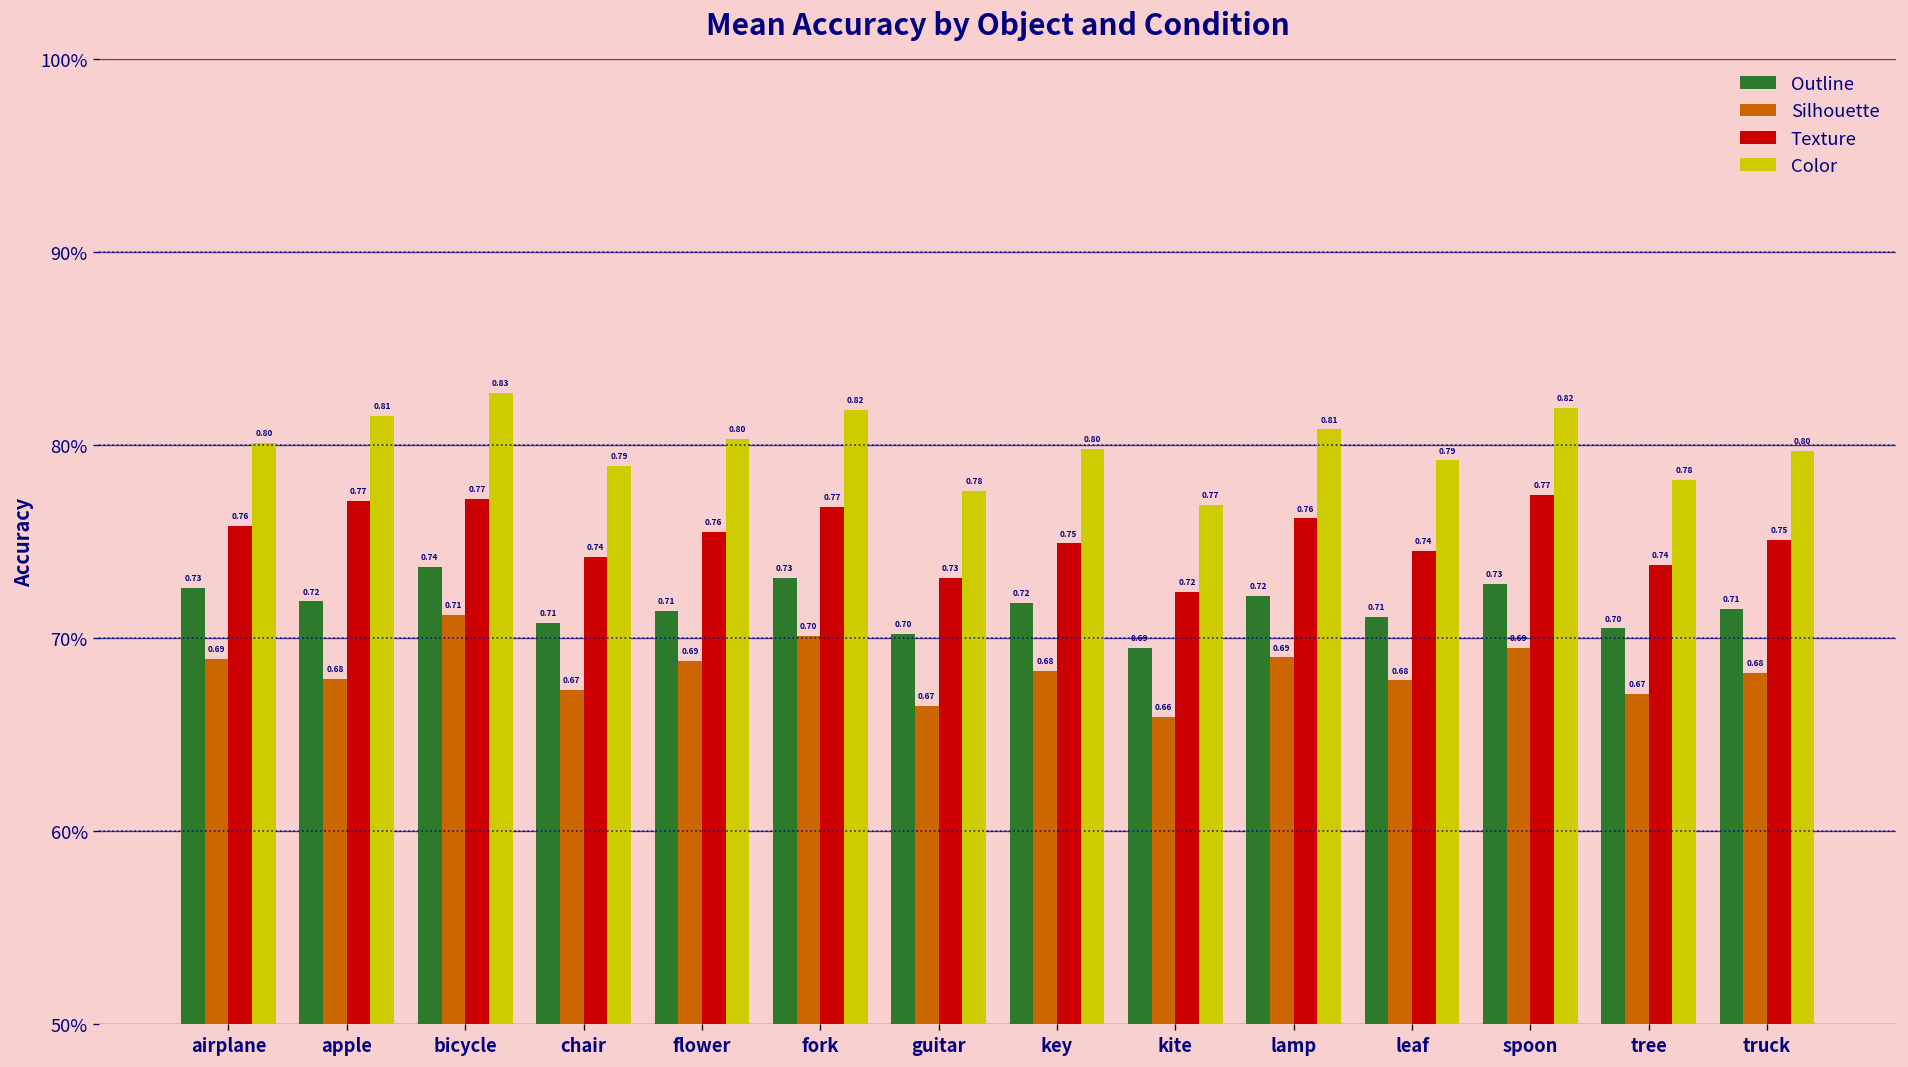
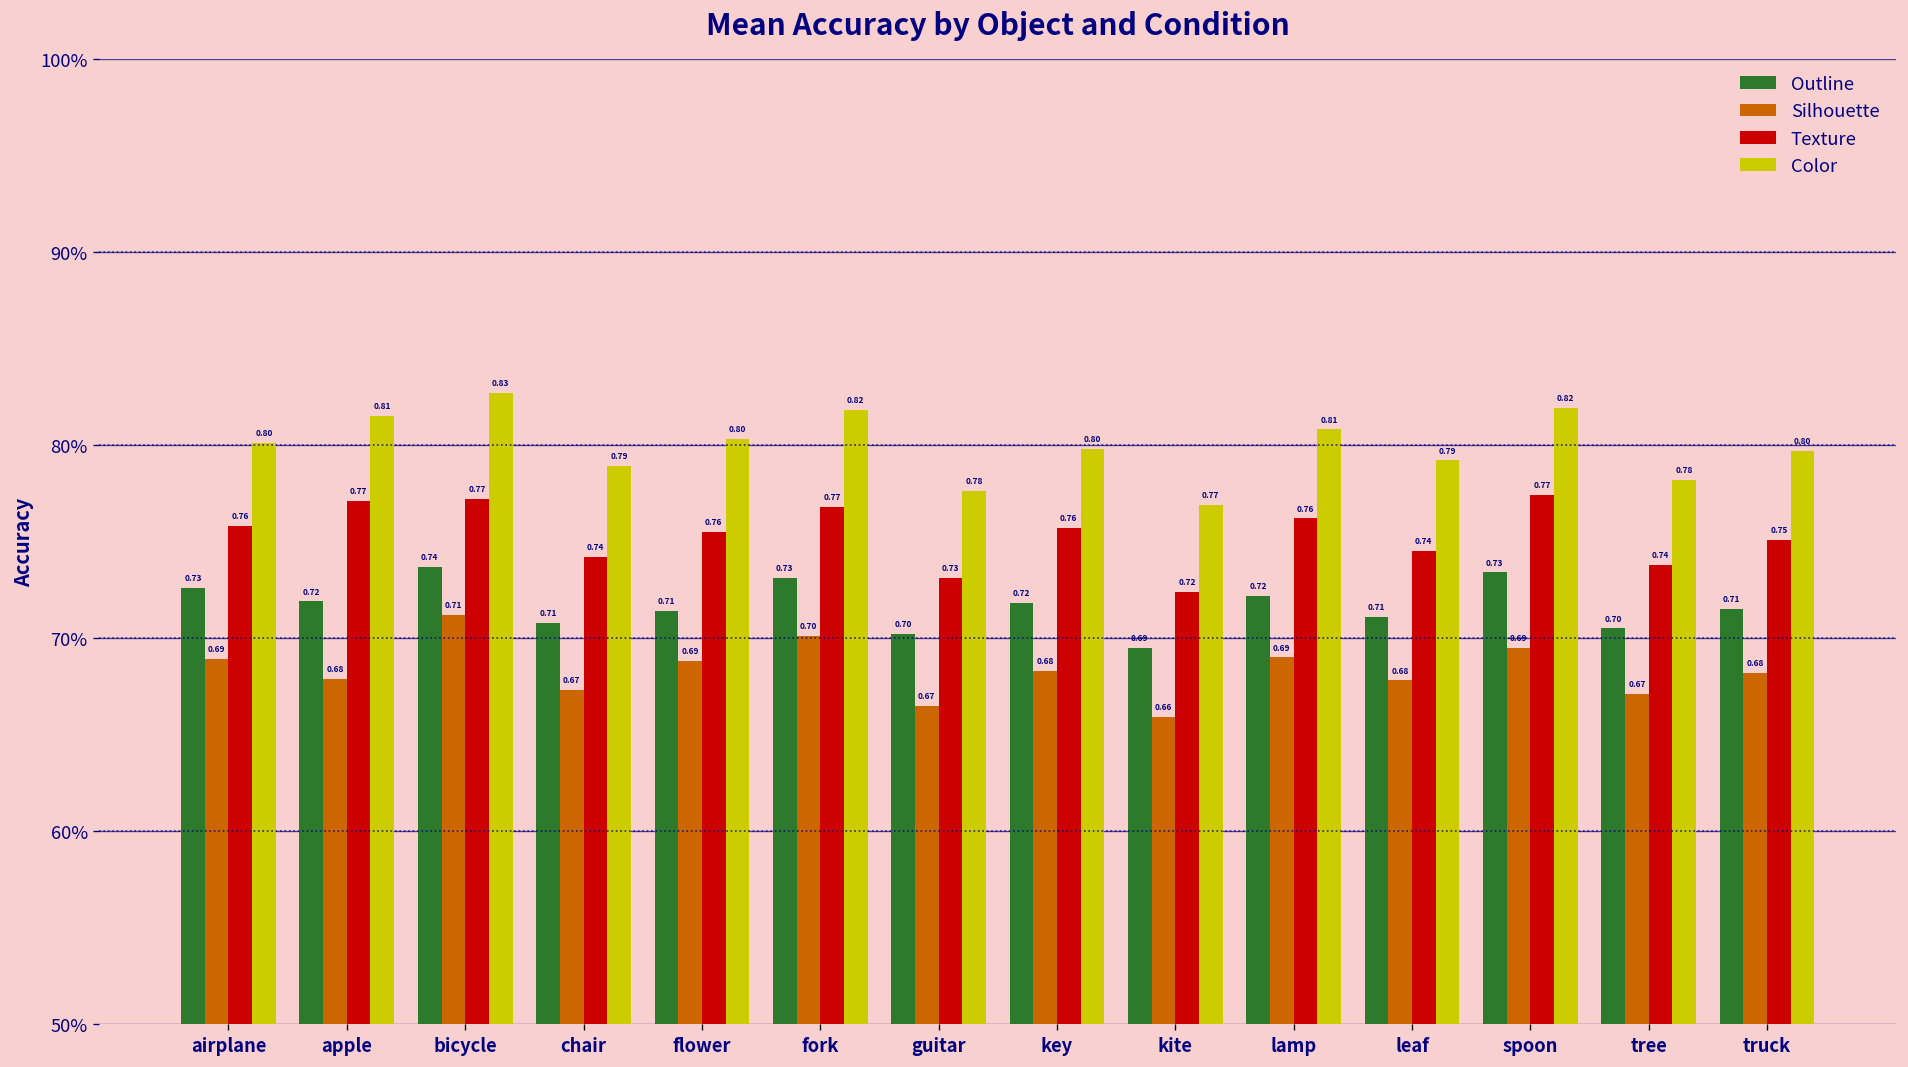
  {
    "Outline": {
-     "spoon": "72.8%"
+     "spoon": "73.4%"
    },
    "Silhouette": {
      "airplane": "0.69",
      "apple": "0.68",
      "bicycle": "0.71",
      "chair": "0.67",
      "flower": "0.69",
      "fork": "0.70",
      "guitar": "0.67",
      "key": "0.68",
      "kite": "0.66",
      "lamp": "0.69",
      "leaf": "0.68",
      "spoon": "0.69",
      "tree": "0.67",
      "truck": "0.68"
    },
    "Texture": {
      "airplane": "0.76",
      "apple": "0.77",
      "bicycle": "0.77",
      "chair": "0.74",
      "flower": "0.76",
      "fork": "0.77",
      "guitar": "0.73",
-     "key": "0.75",
+     "key": "0.76",
      "kite": "0.72",
      "lamp": "0.76",
      "leaf": "0.74",
      "spoon": "0.77",
      "tree": "0.74",
      "truck": "0.75"
    },
    "Color": {
      "airplane": "0.80",
      "apple": "0.81",
      "bicycle": "0.83",
      "chair": "0.79",
      "flower": "0.80",
      "fork": "0.82",
      "guitar": "0.78",
      "key": "0.80",
      "kite": "0.77",
      "lamp": "0.81",
      "leaf": "0.79",
      "spoon": "0.82",
      "tree": "0.78",
      "truck": "0.80"
    }
  }
